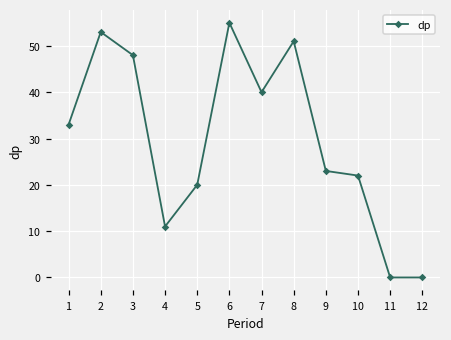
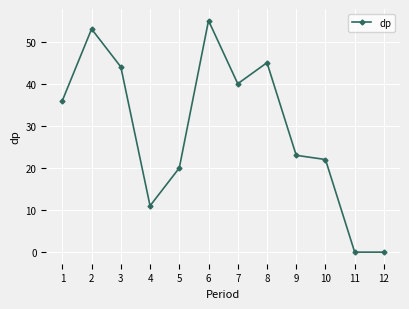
  {
-   "1": 33,
+   "1": 36,
    "2": 53,
-   "3": 48,
+   "3": 44,
    "4": 11,
    "5": 20,
    "6": 55,
    "7": 40,
-   "8": 51,
+   "8": 45,
    "9": 23,
    "10": 22,
    "11": 0,
    "12": 0
  }
